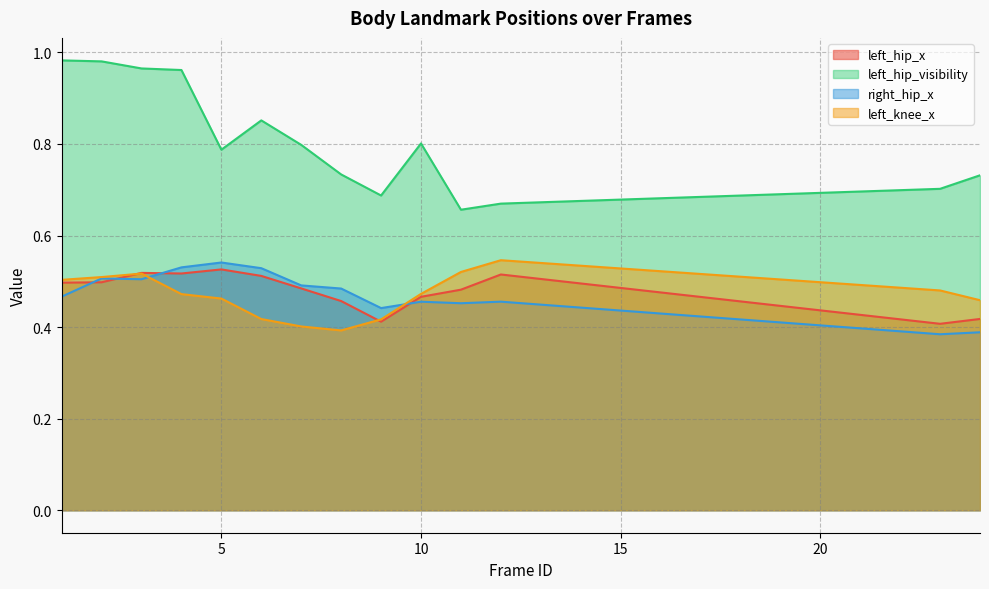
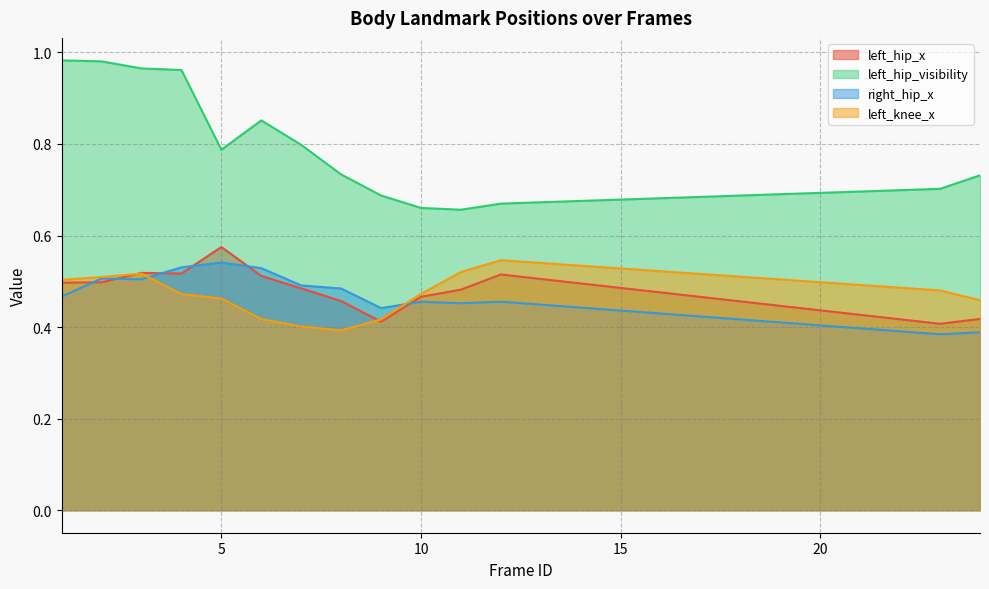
  {
    "left_hip_x": {
-     "5": 0.53,
+     "5": 0.57,
      "10": 0.47
    },
    "left_hip_visibility": {
      "5": 0.79,
-     "10": 0.80
+     "10": 0.66
    },
    "right_hip_x": {
      "5": 0.54,
      "10": 0.46
    },
    "left_knee_x": {
      "5": 0.46,
      "10": 0.47
    }
  }
